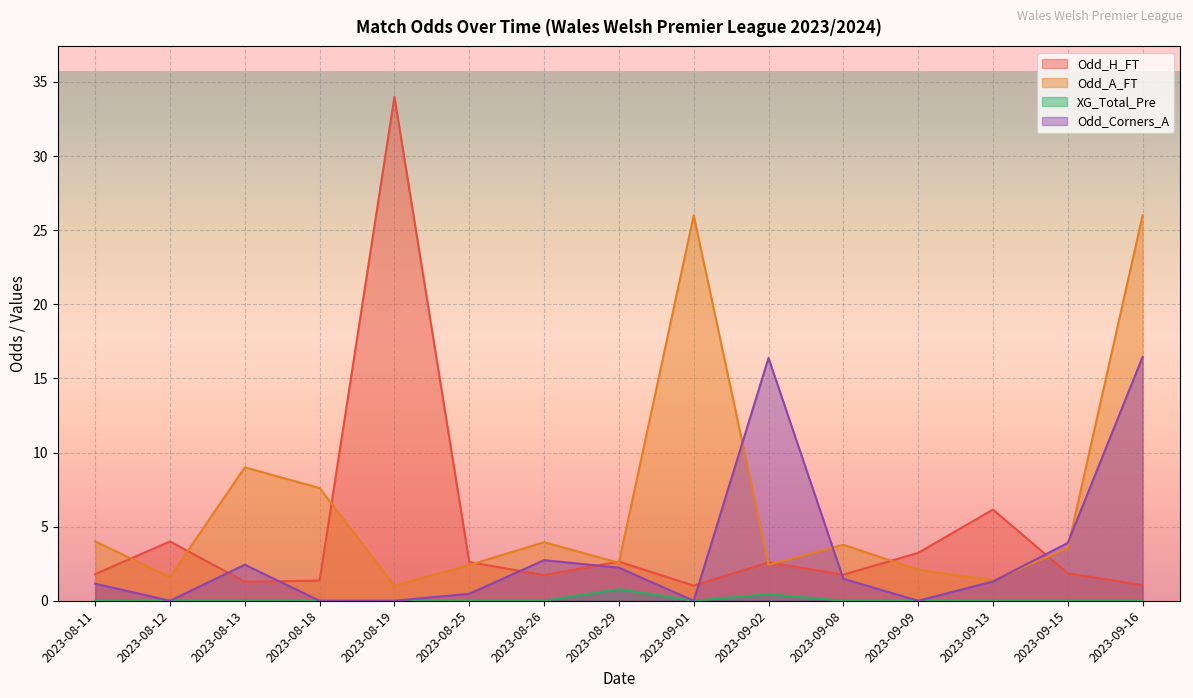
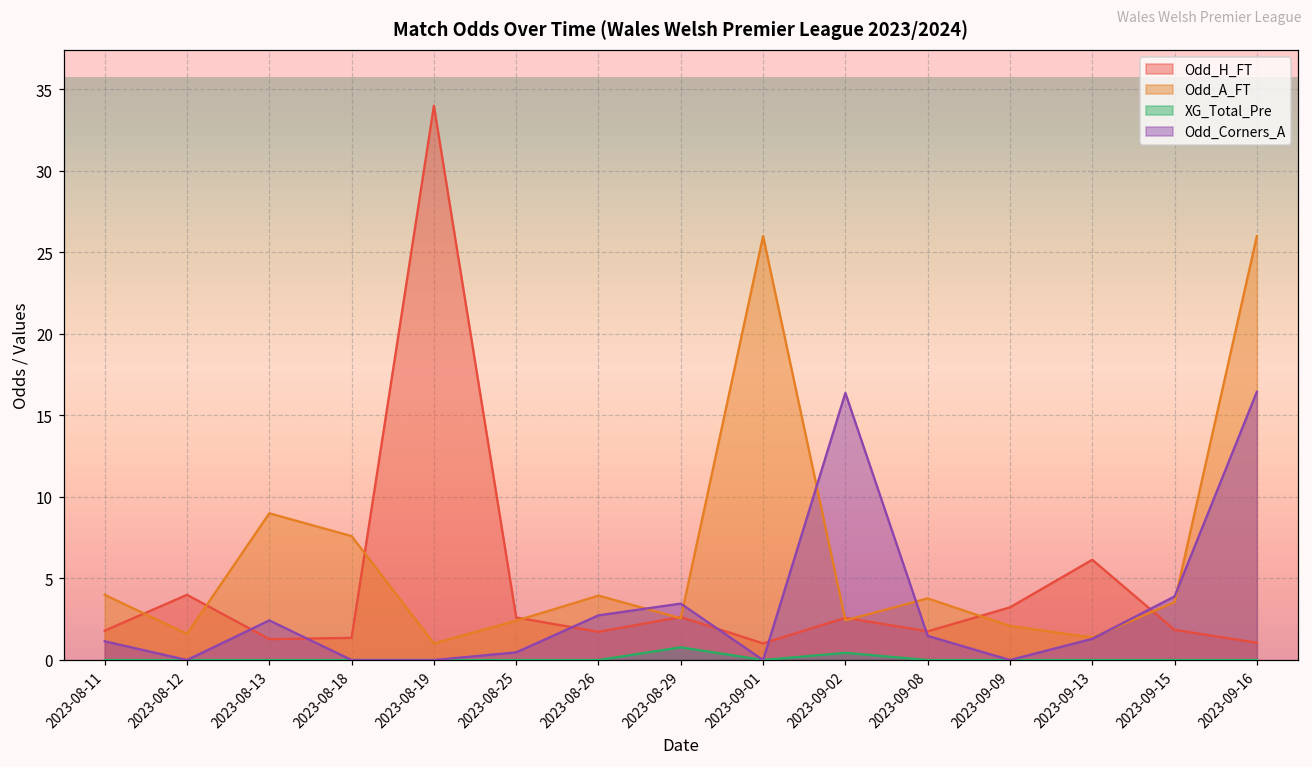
  {
    "XG_Total_Pre": {
      "2023-08-11": 0.0,
      "2023-08-13": 0.0,
      "2023-08-25": 0.0,
      "2023-08-26": 0.0,
      "2023-08-29": 0.8,
      "2023-09-02": 0.4,
      "2023-09-08": 0.0,
      "2023-09-13": 0.0,
      "2023-09-15": 0.0,
      "2023-09-16": 0.0
    },
    "Odd_Corners_A": {
      "2023-08-11": 1.2,
      "2023-08-13": 2.4,
      "2023-08-25": 0.5,
      "2023-08-26": 2.7,
-     "2023-08-29": 2.2,
+     "2023-08-29": 3.5,
      "2023-09-02": 16.4,
      "2023-09-08": 1.5,
      "2023-09-15": 3.9,
      "2023-09-16": 16.5
    }
  }
